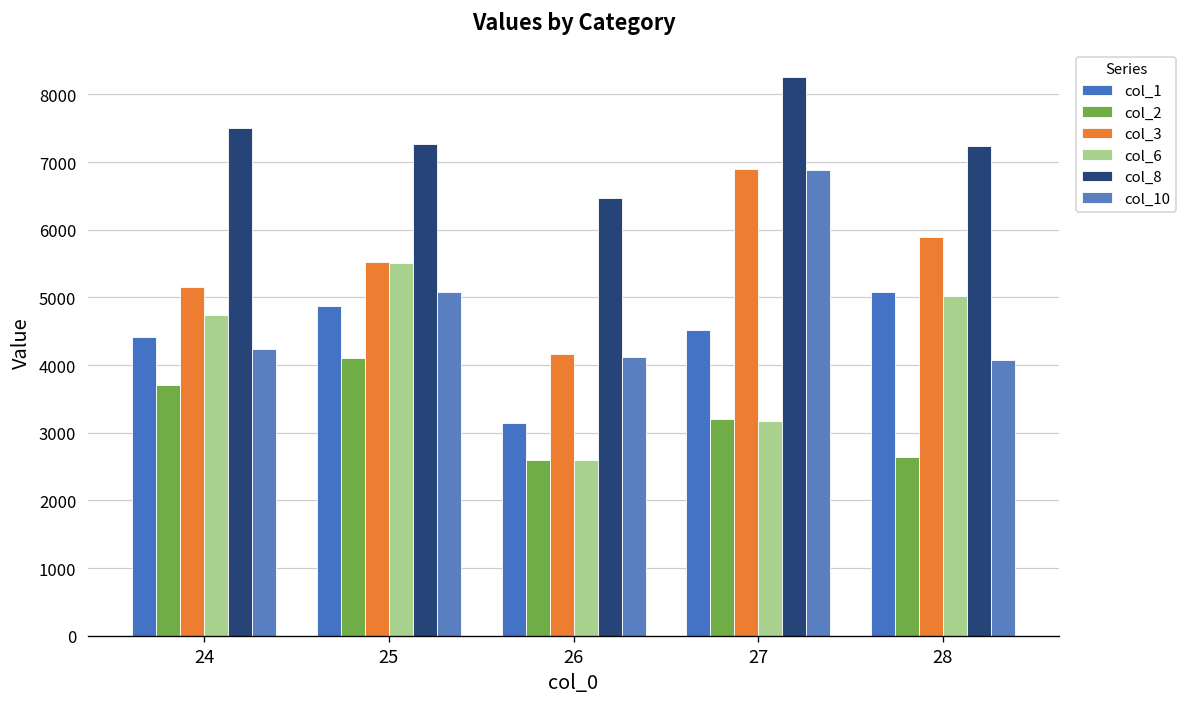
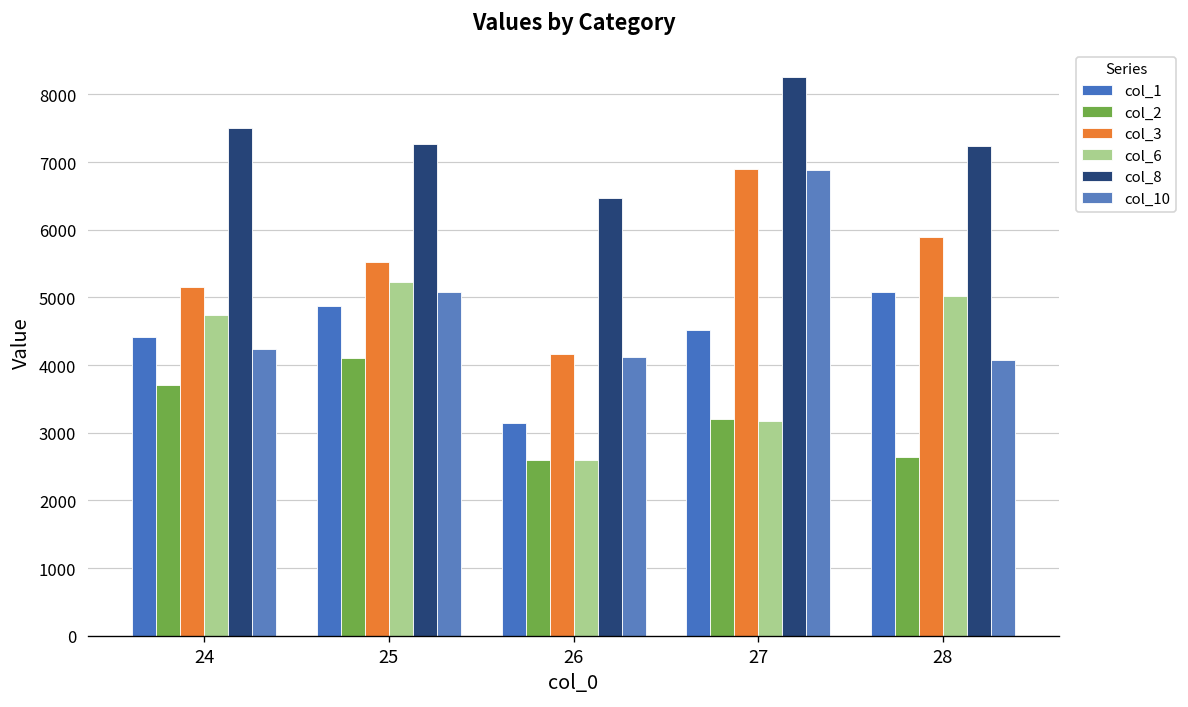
  {
    "col_2": {
      "24": 3700,
      "25": 4100,
      "26": 2600,
      "27": 3200,
      "28": 2600
    },
    "col_3": {
      "24": 5200,
      "25": 5500,
      "26": 4200,
      "27": 6900,
      "28": 5900
    },
    "col_6": {
      "24": 4700,
-     "25": 5500,
+     "25": 5200,
      "26": 2600,
      "27": 3200,
      "28": 5000
    },
    "col_8": {
      "24": 7500,
      "25": 7300,
      "26": 6500,
      "27": 8300,
      "28": 7200
    }
  }
